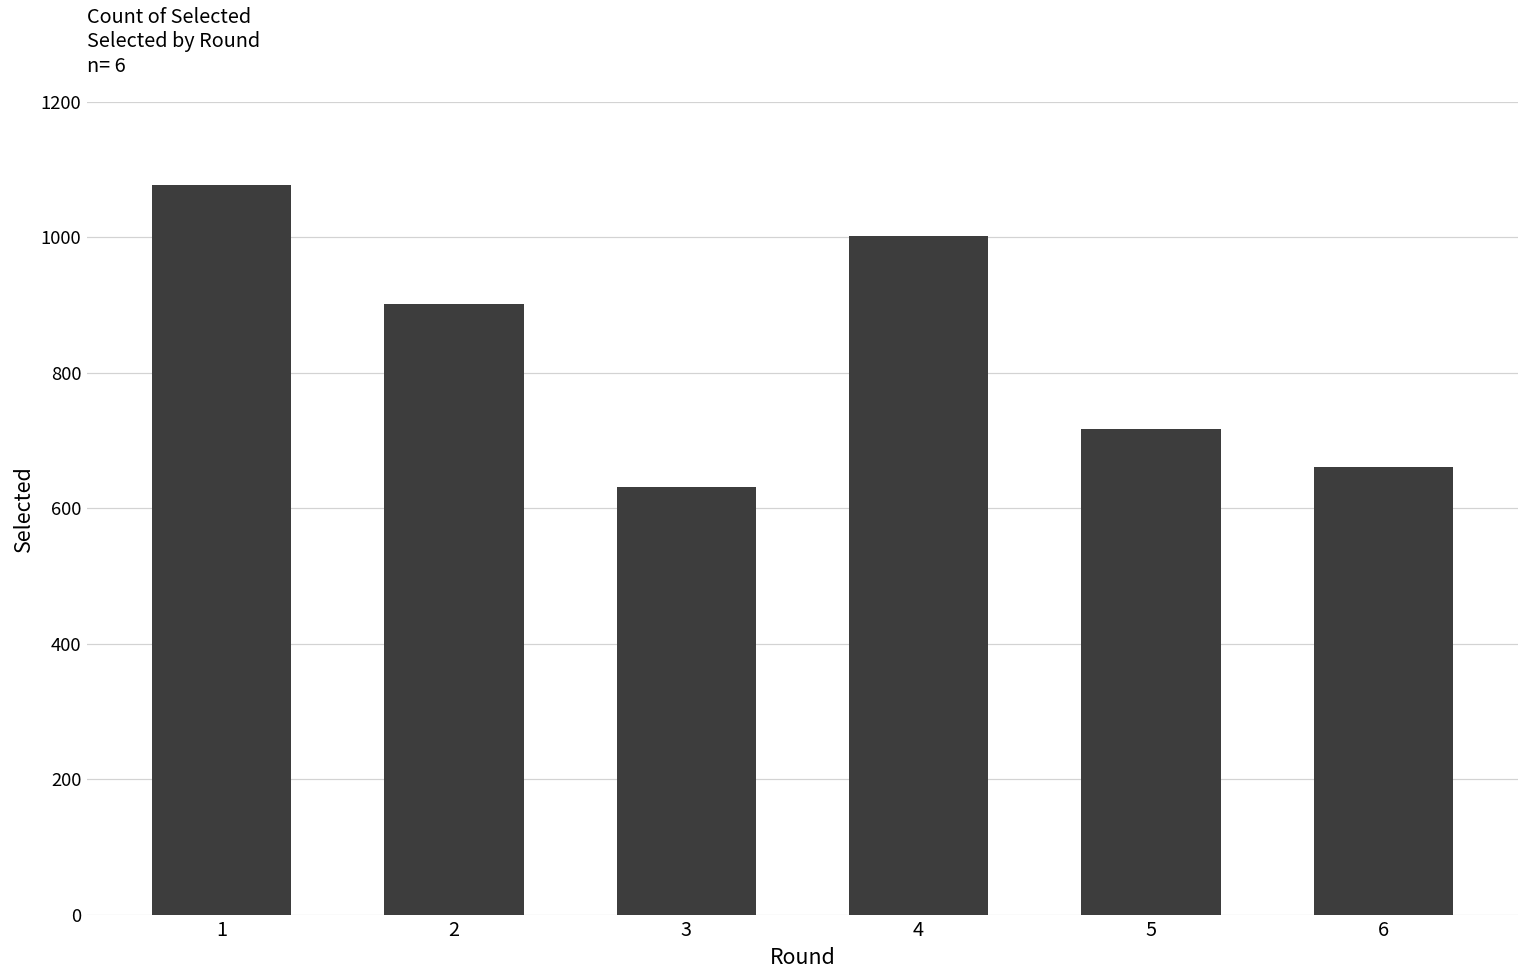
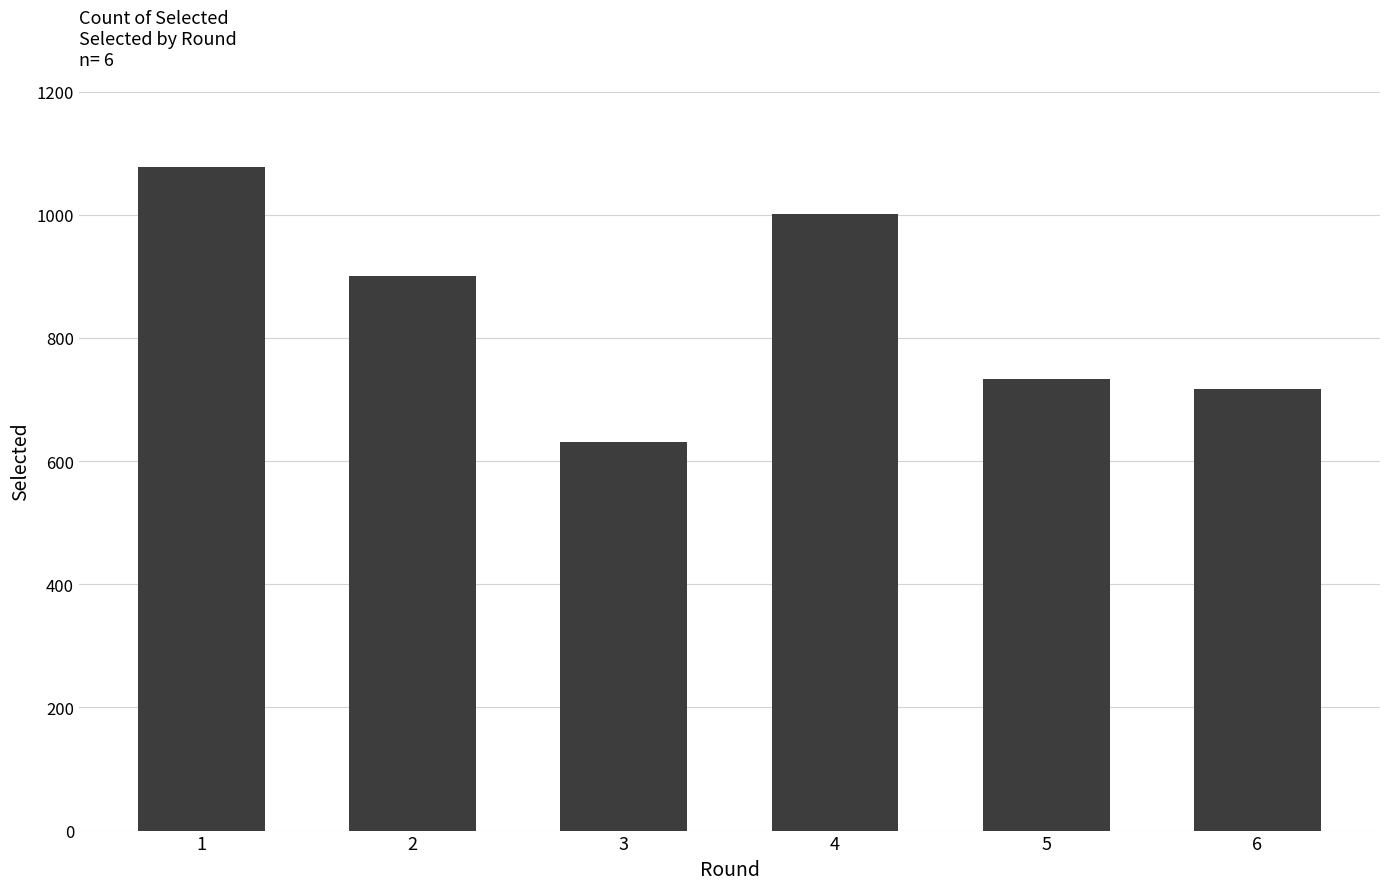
  {
    "1": 1080,
    "2": 900,
    "3": 630,
    "4": 1000,
-   "5": 720,
-   "6": 660
+   "5": 730,
+   "6": 720
  }
